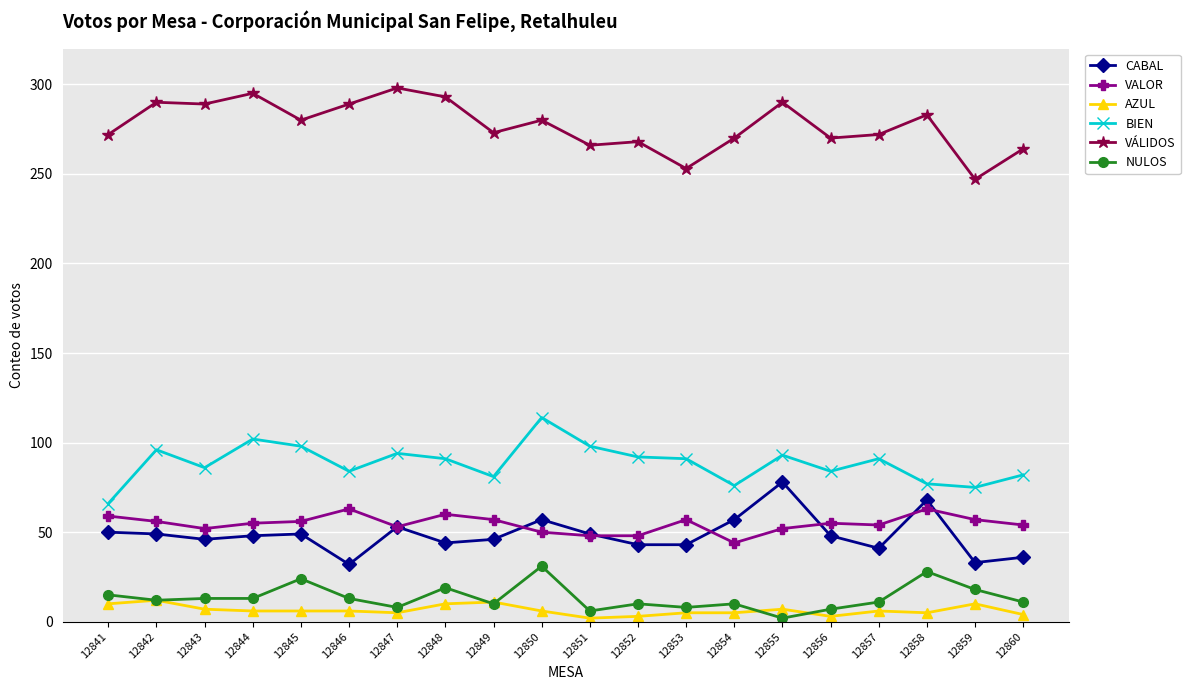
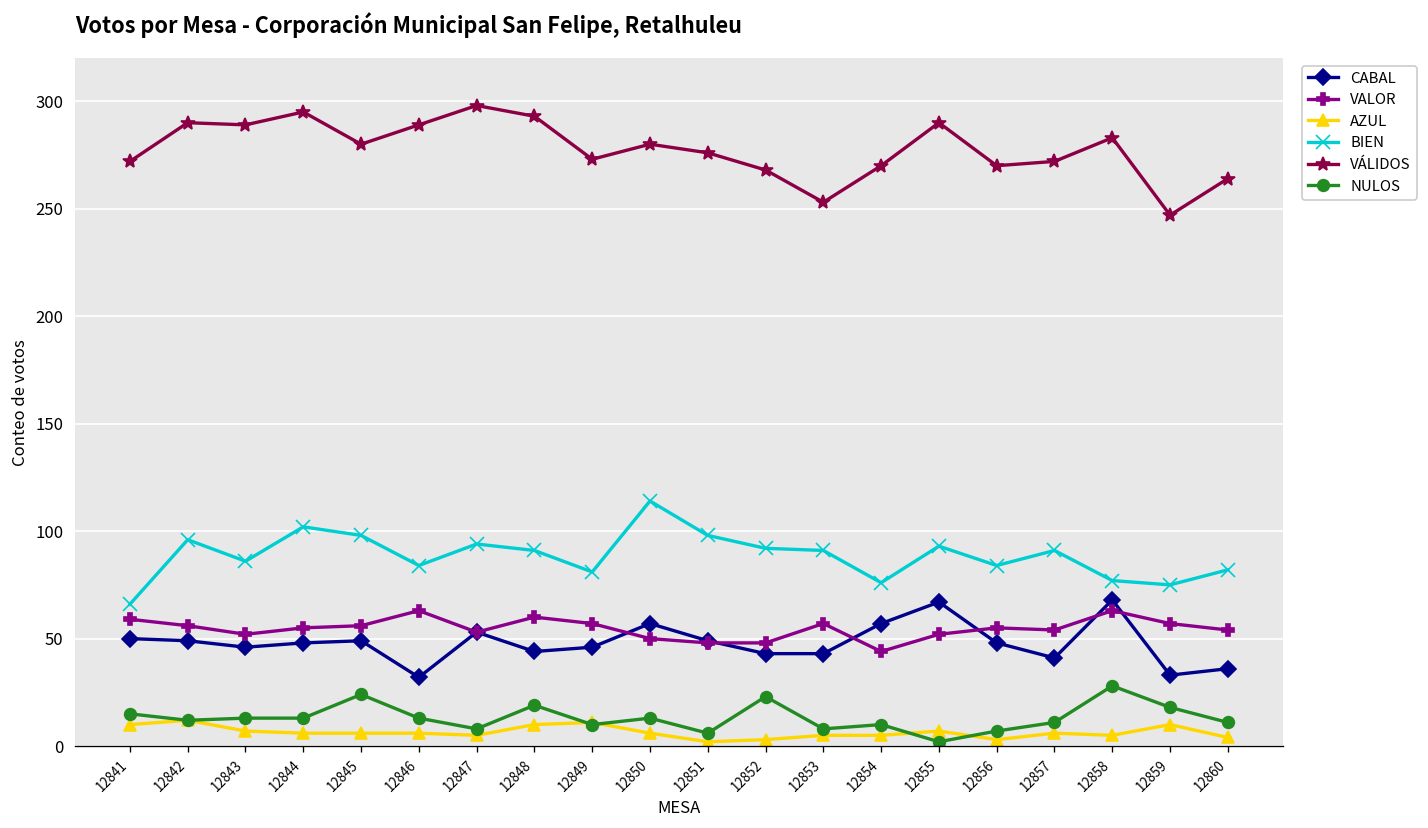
  {
    "CABAL": {
      "12841": 50,
      "12842": 49,
      "12843": 46,
      "12844": 48,
      "12845": 49,
      "12846": 32,
      "12848": 44,
      "12849": 46,
      "12850": 57,
      "12852": 43,
      "12853": 43,
      "12854": 57,
-     "12855": 78,
+     "12855": 67,
      "12856": 48,
      "12857": 41,
      "12858": 68,
      "12859": 33,
      "12860": 36
    },
    "VALOR": {
      "12841": 59,
      "12842": 56,
      "12843": 52,
      "12844": 55,
      "12845": 56,
      "12846": 63,
      "12848": 60,
      "12849": 57,
      "12850": 50,
      "12852": 48,
      "12853": 57,
      "12854": 44,
      "12855": 52,
      "12856": 55,
      "12857": 54,
      "12858": 63,
      "12859": 57,
      "12860": 54
    },
    "AZUL": {
      "12841": 10,
      "12843": 7,
      "12844": 6,
      "12845": 6,
      "12846": 6,
      "12847": 5,
      "12848": 10,
      "12850": 6,
      "12851": 2,
      "12852": 3,
      "12853": 5,
      "12854": 5,
      "12855": 7,
      "12856": 3,
      "12857": 6,
      "12858": 5,
      "12859": 10,
      "12860": 4
    },
    "BIEN": {
      "12841": 66,
      "12842": 96,
      "12843": 86,
      "12844": 102,
      "12845": 98,
      "12846": 84,
      "12847": 94,
      "12848": 91,
      "12849": 81,
      "12850": 114,
      "12851": 98,
      "12852": 92,
      "12853": 91,
      "12854": 76,
      "12855": 93,
      "12856": 84,
      "12857": 91,
      "12858": 77,
      "12859": 75,
      "12860": 82
    },
    "VÁLIDOS": {
      "12841": 272,
      "12842": 290,
      "12843": 289,
      "12844": 295,
      "12845": 280,
      "12846": 289,
      "12847": 298,
      "12848": 293,
      "12849": 273,
      "12850": 280,
-     "12851": 266,
+     "12851": 276,
      "12852": 268,
      "12853": 253,
      "12854": 270,
      "12855": 290,
      "12856": 270,
      "12857": 272,
      "12858": 283,
      "12859": 247,
      "12860": 264
    },
    "NULOS": {
      "12841": 15,
      "12843": 13,
      "12844": 13,
      "12845": 24,
      "12846": 13,
      "12847": 8,
      "12848": 19,
-     "12850": 31,
+     "12850": 13,
      "12851": 6,
-     "12852": 10,
+     "12852": 23,
      "12853": 8,
      "12854": 10,
      "12855": 2,
      "12856": 7,
      "12857": 11,
      "12858": 28,
      "12859": 18,
      "12860": 11
    }
  }
